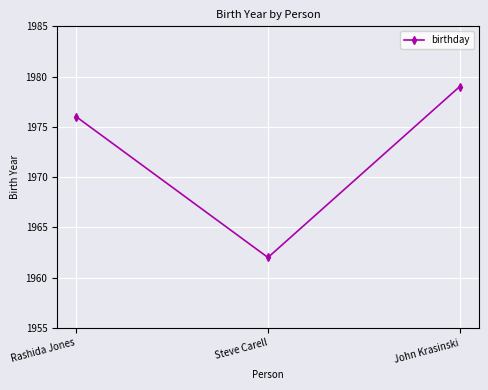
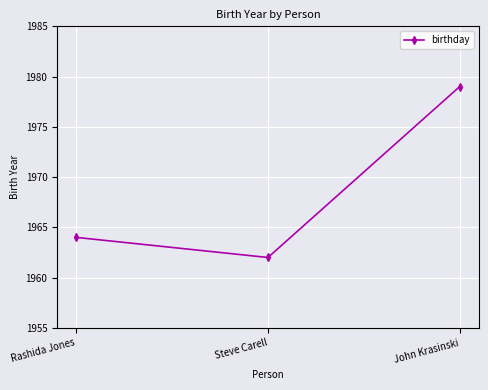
  {
-   "Rashida Jones": 1976,
+   "Rashida Jones": 1964,
    "Steve Carell": 1962,
    "John Krasinski": 1979
  }
